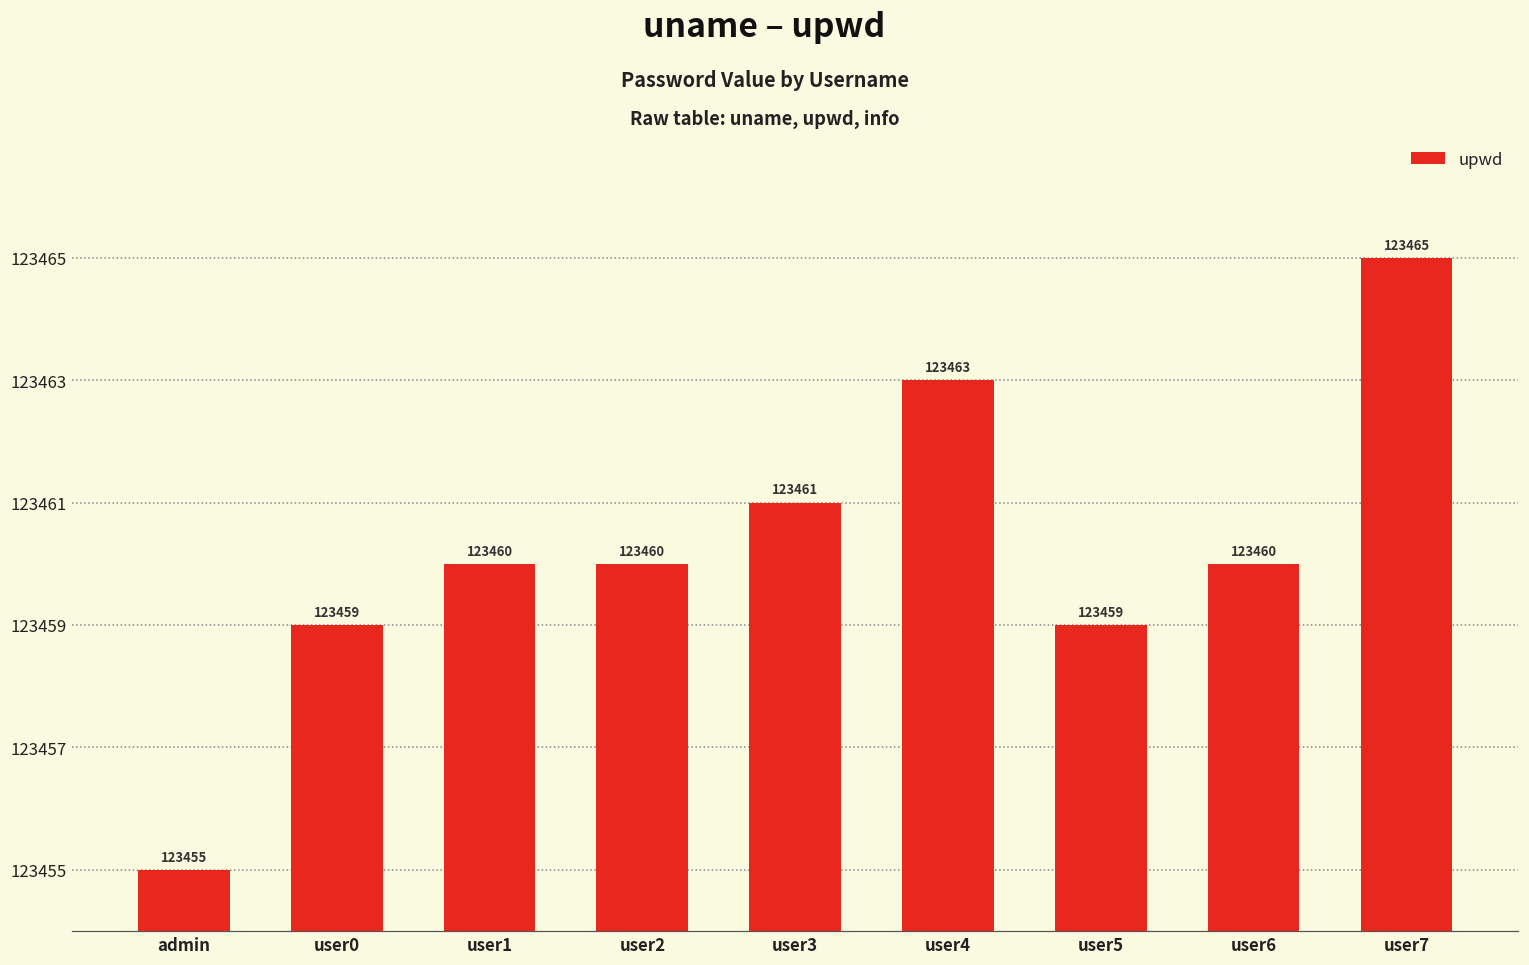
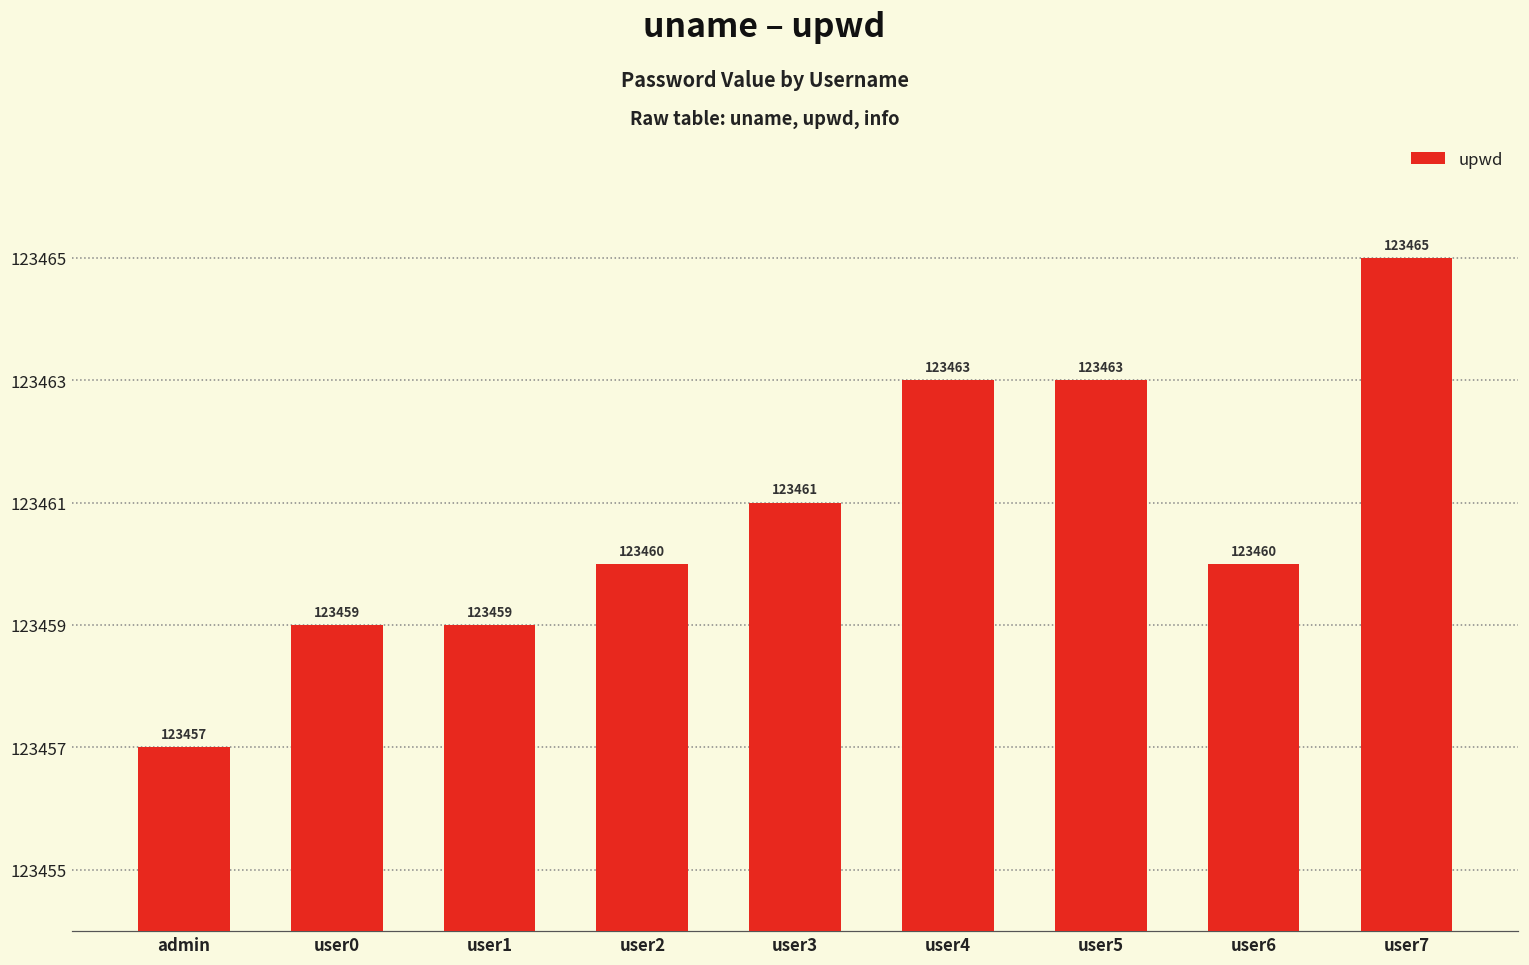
  {
-   "admin": 123455,
+   "admin": 123457,
    "user0": 123459,
-   "user1": 123460,
+   "user1": 123459,
    "user2": 123460,
    "user3": 123461,
    "user4": 123463,
-   "user5": 123459,
+   "user5": 123463,
    "user6": 123460,
    "user7": 123465
  }
